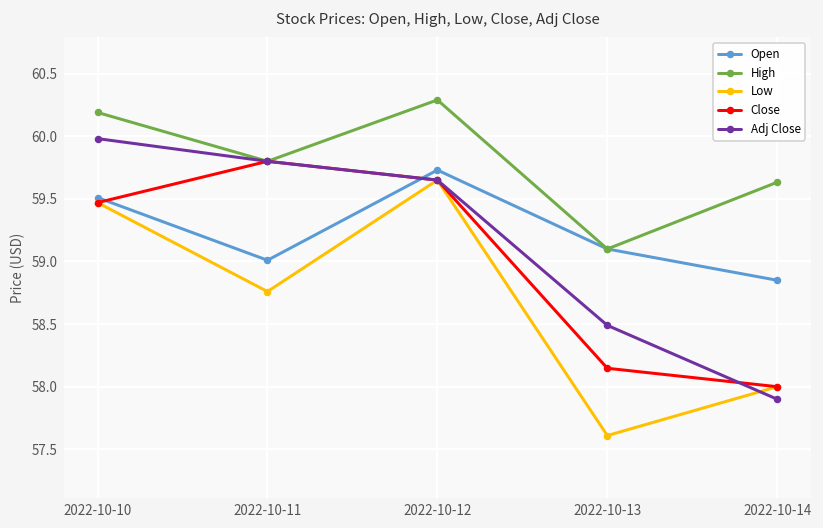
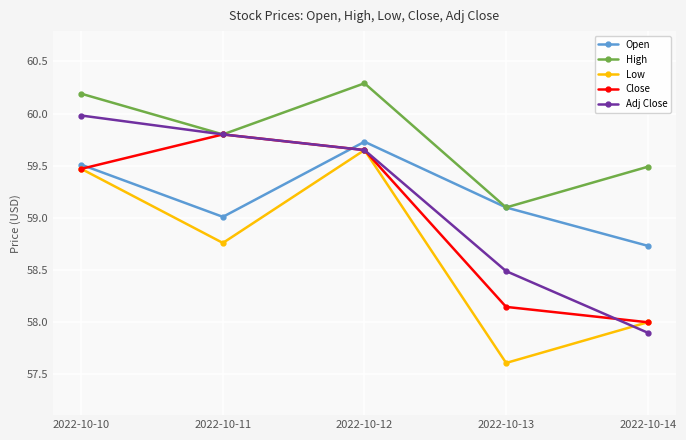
  {
    "Open": {
      "2022-10-10": 59.51,
      "2022-10-11": 59.01,
      "2022-10-12": 59.73,
-     "2022-10-14": 58.85
+     "2022-10-14": 58.73
    },
    "High": {
      "2022-10-10": 60.19,
      "2022-10-12": 60.29,
-     "2022-10-14": 59.63
+     "2022-10-14": 59.49
    },
    "Low": {
      "2022-10-11": 58.76,
      "2022-10-13": 57.61
    },
    "Close": {
      "2022-10-13": 58.15
    },
    "Adj Close": {
      "2022-10-10": 59.98,
      "2022-10-13": 58.49,
      "2022-10-14": 57.90
    }
  }
